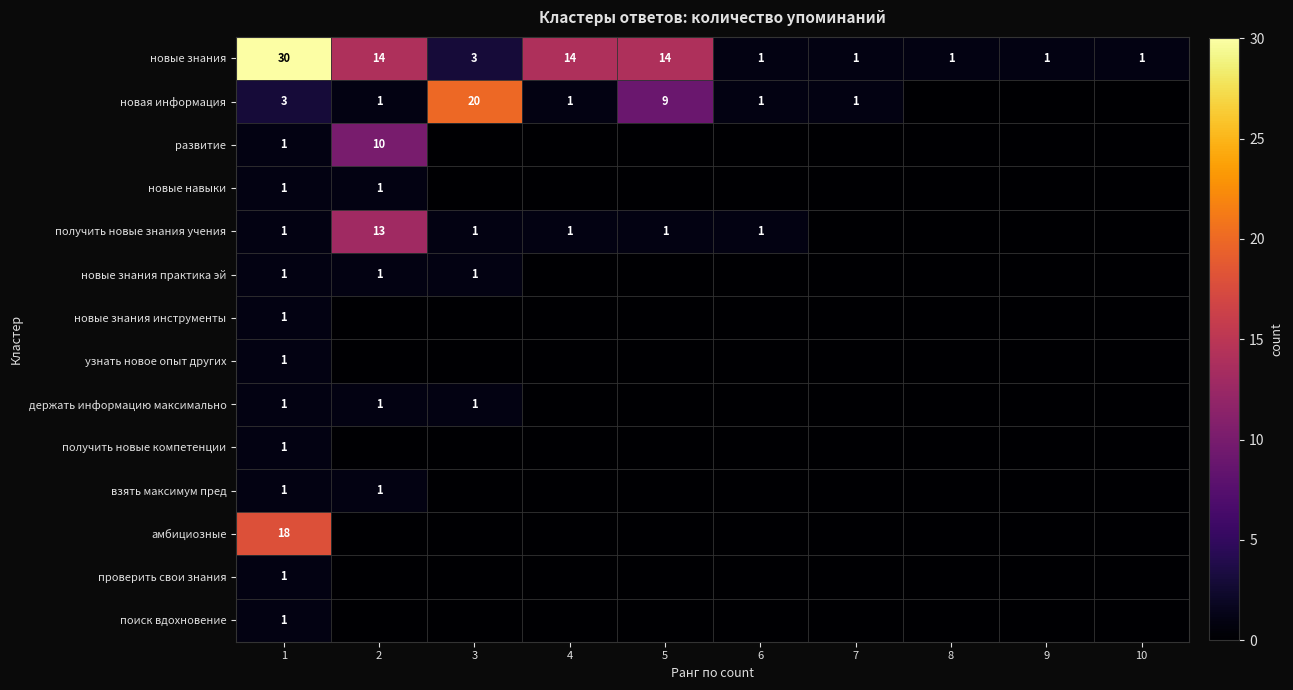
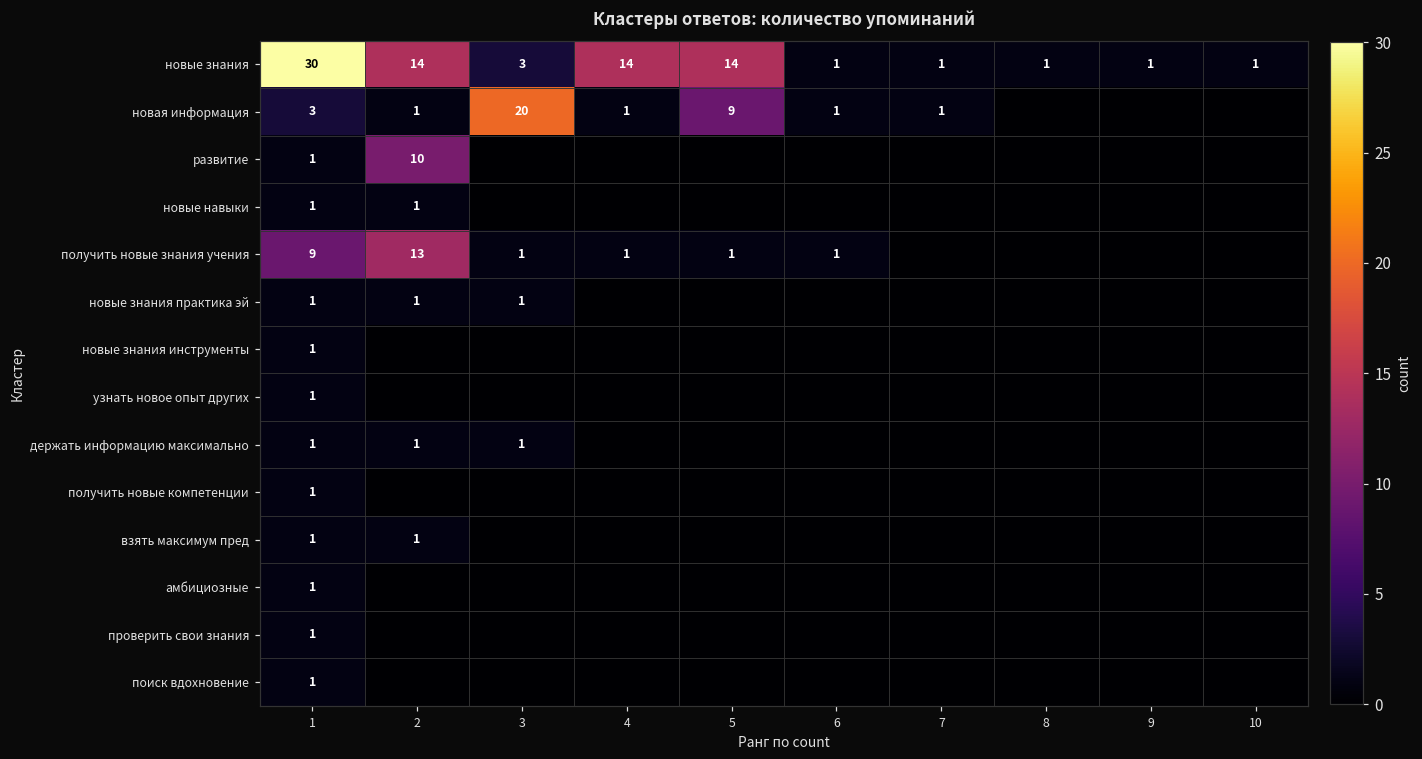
  {
    "новые знания": {
      "1": 30,
      "2": 14,
      "3": 3,
      "4": 14,
      "5": 14,
      "6": 1,
      "7": 1,
      "8": 1,
      "9": 1,
      "10": 1
    },
    "новая информация": {
      "1": 3,
      "2": 1,
      "3": 20,
      "4": 1,
      "5": 9,
      "6": 1,
      "7": 1
    },
    "развитие": {
      "1": 1,
      "2": 10
    },
    "новые навыки": {
      "1": 1,
      "2": 1
    },
    "получить новые знания учения": {
-     "1": 1,
+     "1": 9,
      "2": 13,
      "3": 1,
      "4": 1,
      "5": 1,
      "6": 1
    },
    "новые знания практика эй": {
      "1": 1,
      "2": 1,
      "3": 1
    },
    "новые знания инструменты": {
      "1": 1
    },
    "узнать новое опыт других": {
      "1": 1
    },
    "держать информацию максимально": {
      "1": 1,
      "2": 1,
      "3": 1
    },
    "получить новые компетенции": {
      "1": 1
    },
    "взять максимум пред": {
      "1": 1,
      "2": 1
    },
    "амбициозные": {
-     "1": 18
+     "1": 1
    },
    "проверить свои знания": {
      "1": 1
    },
    "поиск вдохновение": {
      "1": 1
    }
  }
